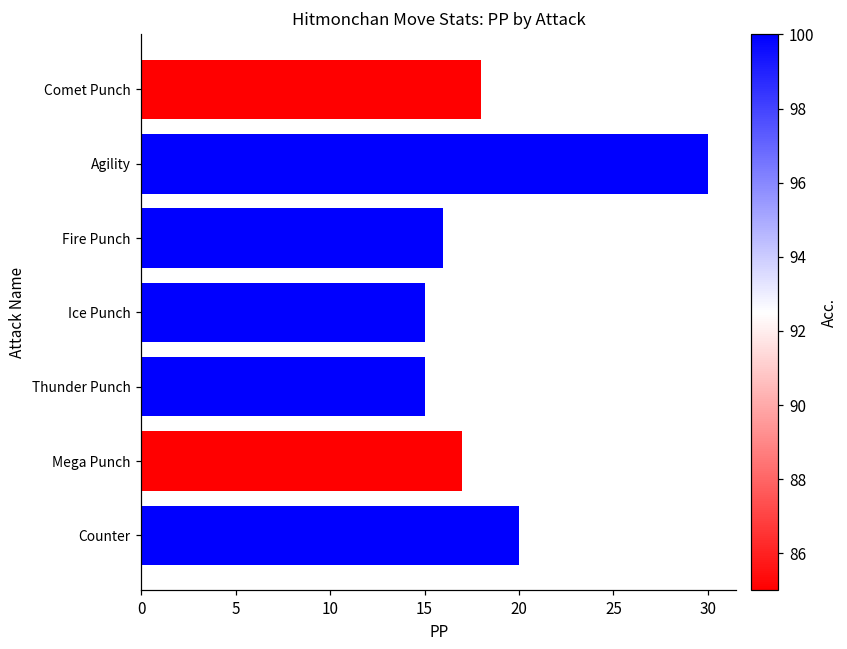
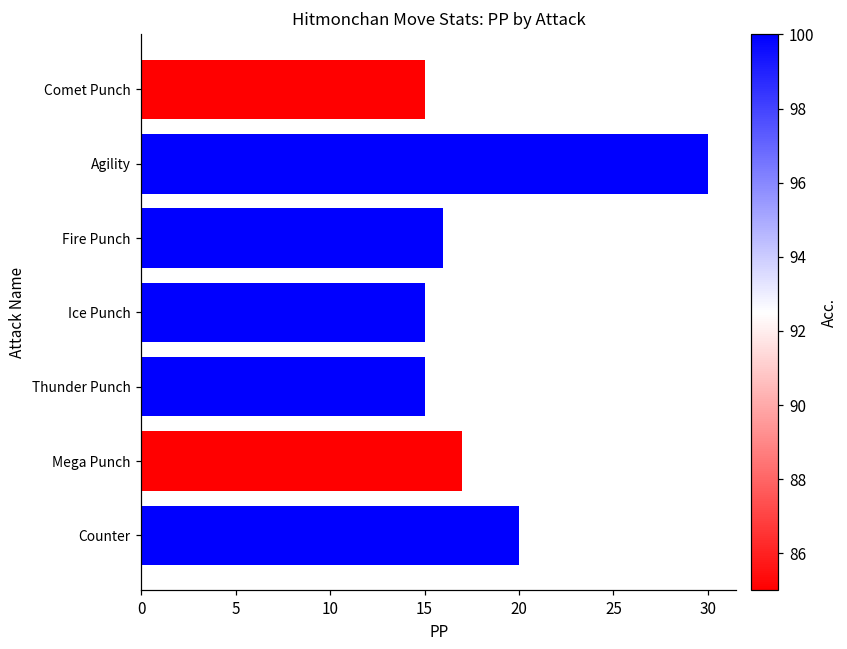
  {
-   "Comet Punch": 18,
+   "Comet Punch": 15,
    "Agility": 30,
    "Fire Punch": 16,
    "Ice Punch": 15,
    "Thunder Punch": 15,
    "Mega Punch": 17,
    "Counter": 20
  }
